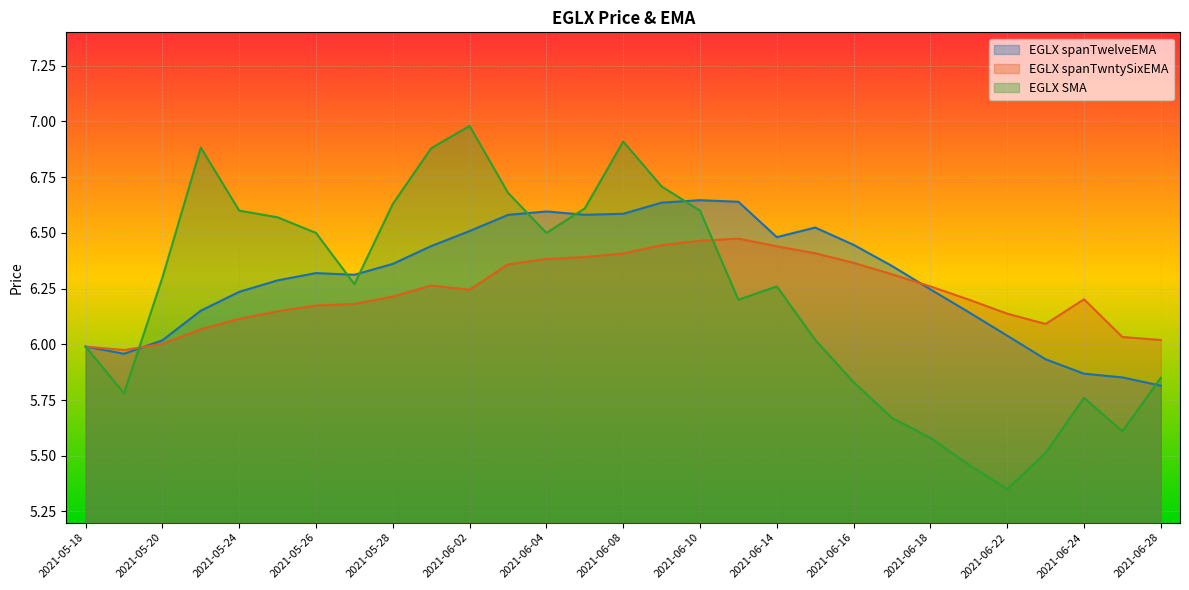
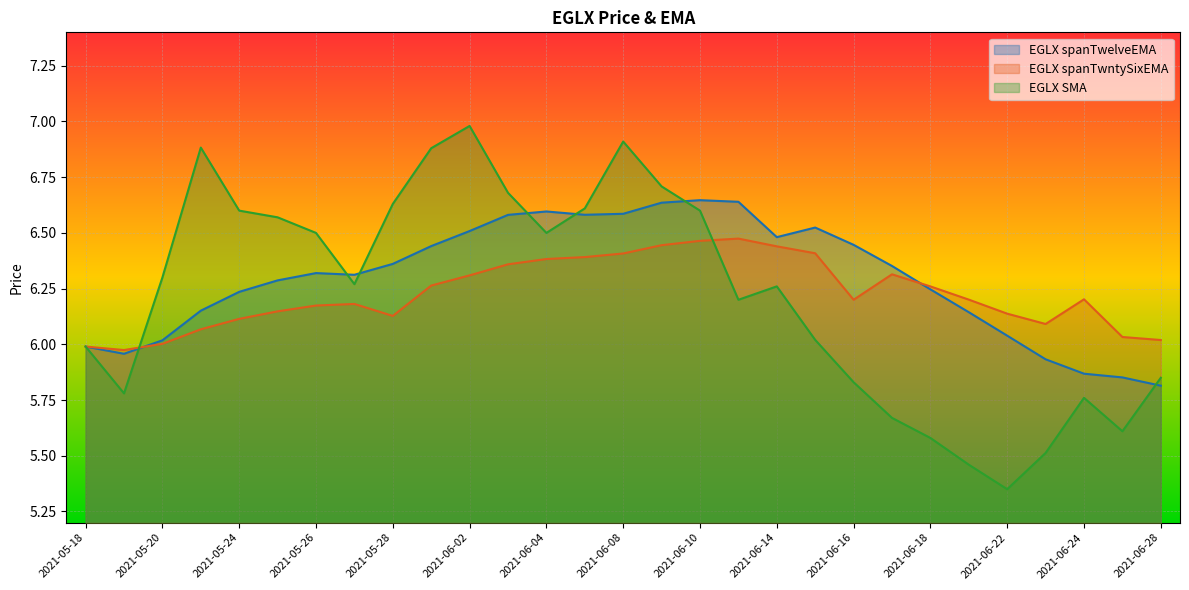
  {
    "EGLX spanTwelveEMA": {
      "2021-05-20": 6.02,
      "2021-05-24": 6.24,
      "2021-05-26": 6.32,
      "2021-05-28": 6.36,
      "2021-06-02": 6.51,
      "2021-06-04": 6.60,
      "2021-06-08": 6.59,
      "2021-06-10": 6.65,
      "2021-06-14": 6.48,
      "2021-06-16": 6.45,
      "2021-06-18": 6.25,
      "2021-06-22": 6.04,
      "2021-06-24": 5.87,
      "2021-06-28": 5.81
    },
    "EGLX spanTwntySixEMA": {
      "2021-05-20": 6.00,
      "2021-05-24": 6.11,
      "2021-05-26": 6.17,
-     "2021-05-28": 6.21,
-     "2021-06-02": 6.25,
+     "2021-05-28": 6.13,
+     "2021-06-02": 6.31,
      "2021-06-04": 6.38,
      "2021-06-08": 6.41,
      "2021-06-10": 6.46,
      "2021-06-14": 6.44,
-     "2021-06-16": 6.37,
+     "2021-06-16": 6.20,
      "2021-06-18": 6.26,
      "2021-06-22": 6.14,
      "2021-06-24": 6.20,
      "2021-06-28": 6.02
    },
    "EGLX SMA": {
      "2021-05-20": 6.30,
      "2021-05-24": 6.60,
      "2021-05-26": 6.50,
      "2021-05-28": 6.63,
      "2021-06-02": 6.98,
      "2021-06-04": 6.50,
      "2021-06-08": 6.91,
      "2021-06-10": 6.60,
      "2021-06-14": 6.26,
      "2021-06-16": 5.83,
      "2021-06-18": 5.58,
      "2021-06-22": 5.35,
      "2021-06-24": 5.76,
      "2021-06-28": 5.85
    }
  }
